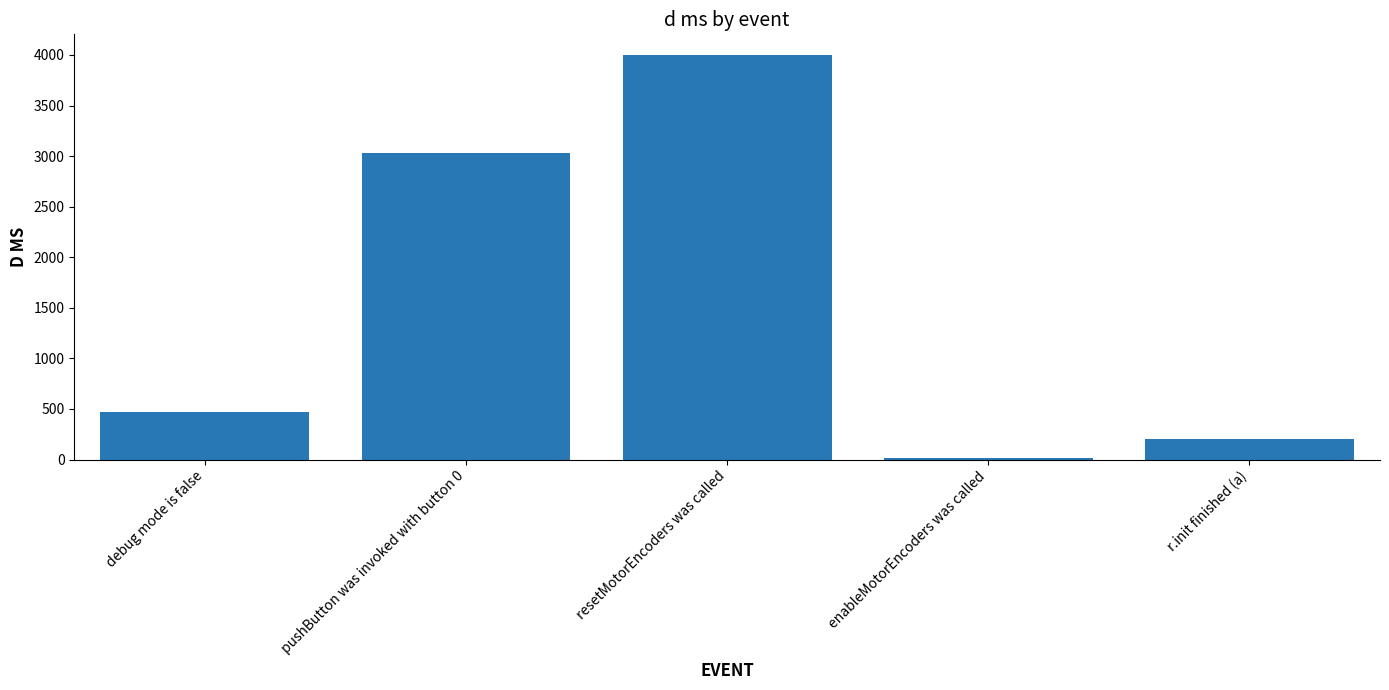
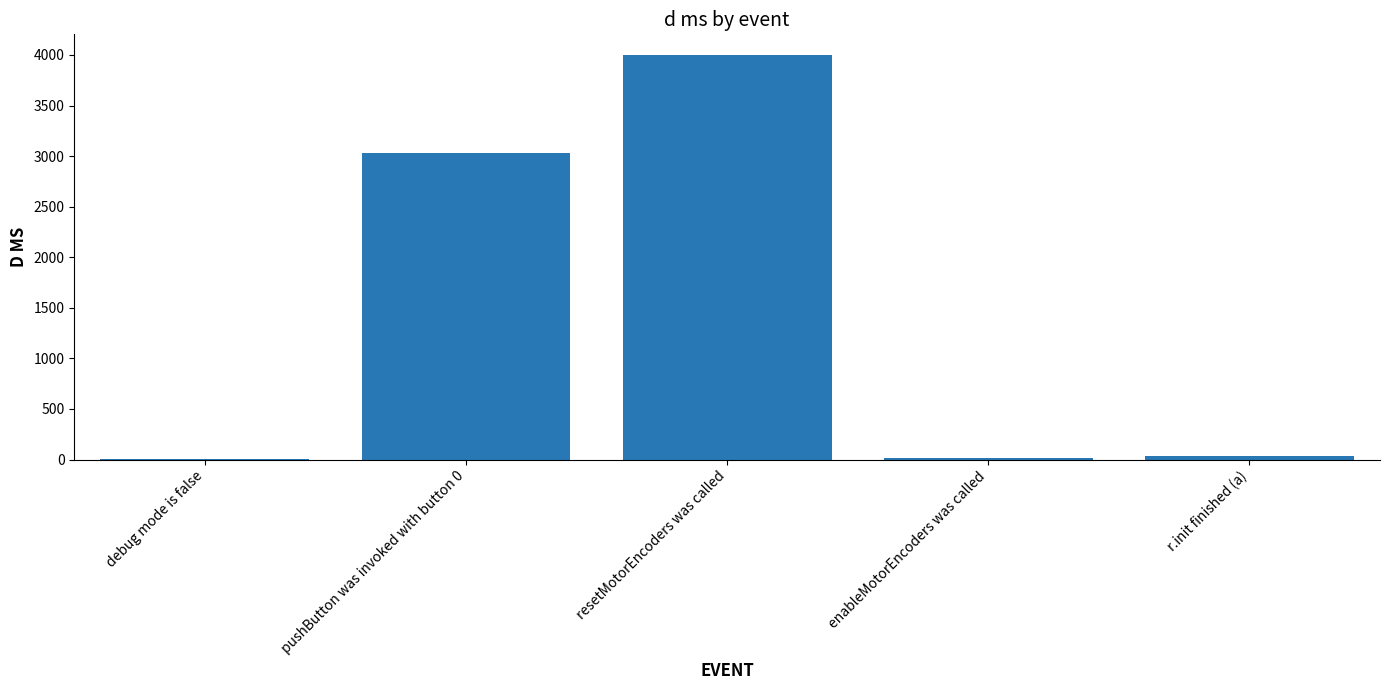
  {
-   "debug mode is false": 470,
+   "debug mode is false": 0,
    "pushButton was invoked with button 0": 3030,
    "resetMotorEncoders was called": 4000,
-   "r.init finished (a)": 210
+   "r.init finished (a)": 30
  }
